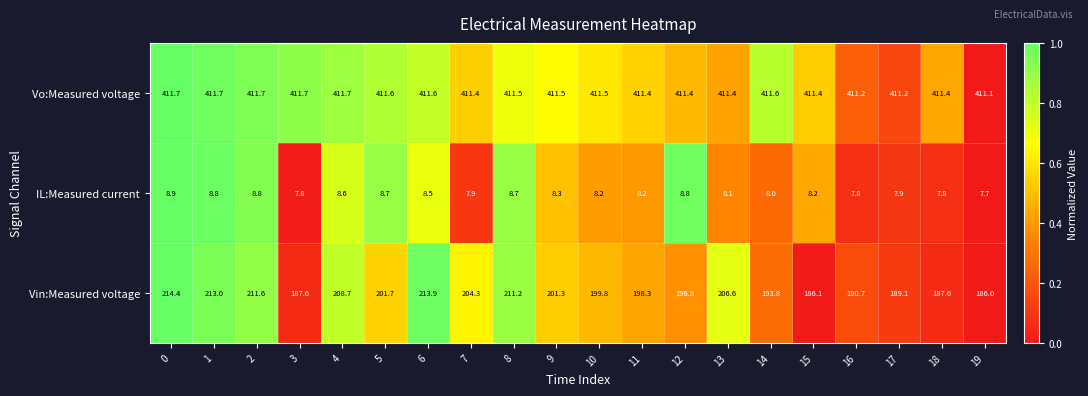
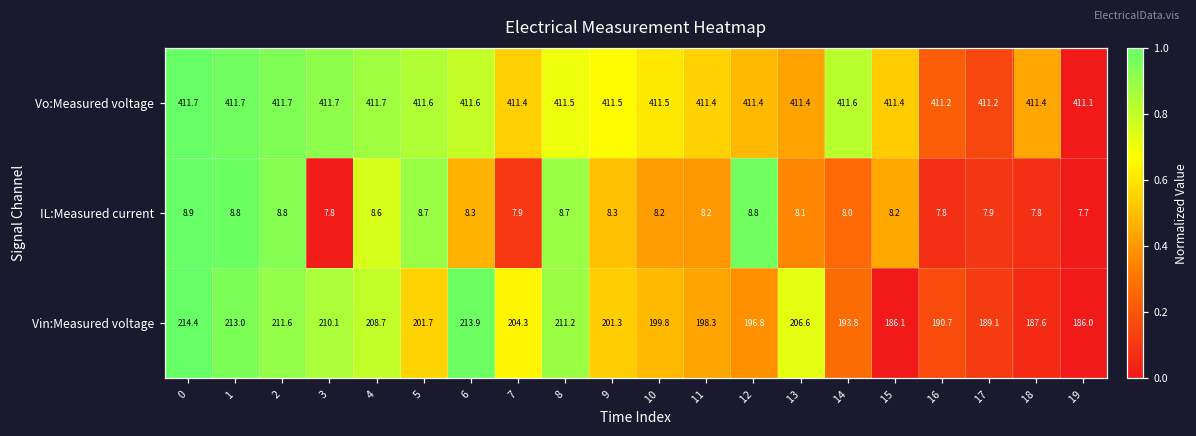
  {
    "Vo:Measured voltage": {
      "0": 411.7,
      "1": 411.7,
      "2": 411.7,
      "3": 411.7,
      "4": 411.7,
      "5": 411.6,
      "6": 411.6,
      "7": 411.4,
      "8": 411.5,
      "9": 411.5,
      "10": 411.5,
      "11": 411.4,
      "12": 411.4,
      "13": 411.4,
      "14": 411.6,
      "15": 411.4,
      "16": 411.2,
      "17": 411.2,
      "18": 411.4,
      "19": 411.1
    },
    "IL:Measured current": {
      "0": 8.9,
      "1": 8.8,
      "2": 8.8,
      "3": 7.8,
      "4": 8.6,
      "5": 8.7,
-     "6": 8.5,
+     "6": 8.3,
      "7": 7.9,
      "8": 8.7,
      "9": 8.3,
      "10": 8.2,
      "11": 8.2,
      "12": 8.8,
      "13": 8.1,
      "14": 8.0,
      "15": 8.2,
      "16": 7.8,
      "17": 7.9,
      "18": 7.8,
      "19": 7.7
    },
    "Vin:Measured voltage": {
      "0": 214.4,
      "1": 213.0,
      "2": 211.6,
-     "3": 187.6,
+     "3": 210.1,
      "4": 208.7,
      "5": 201.7,
      "6": 213.9,
      "7": 204.3,
      "8": 211.2,
      "9": 201.3,
      "10": 199.8,
      "11": 198.3,
      "12": 196.8,
      "13": 206.6,
      "14": 193.8,
      "15": 186.1,
      "16": 190.7,
      "17": 189.1,
      "18": 187.6,
      "19": 186.0
    }
  }
